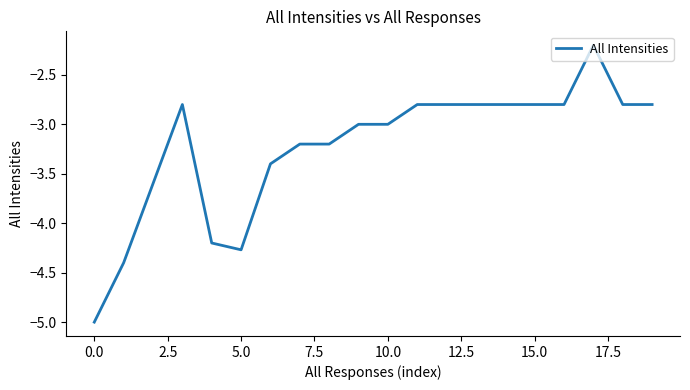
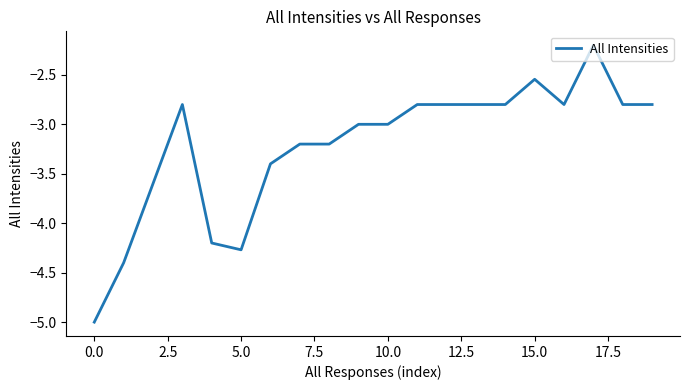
  {
    "0.0": -5.0,
    "5.0": -4.3,
    "10.0": -3.0,
-   "15.0": -2.8
+   "15.0": -2.5
  }
